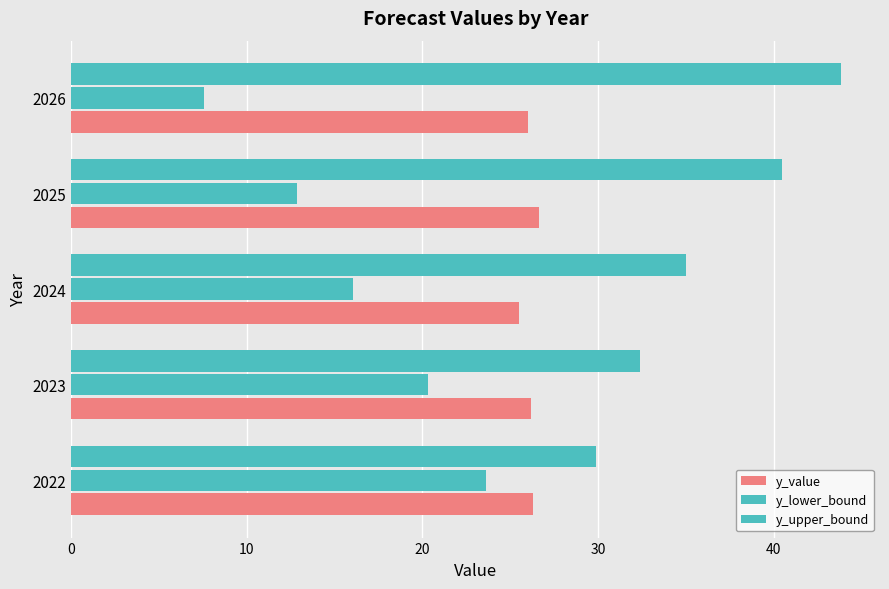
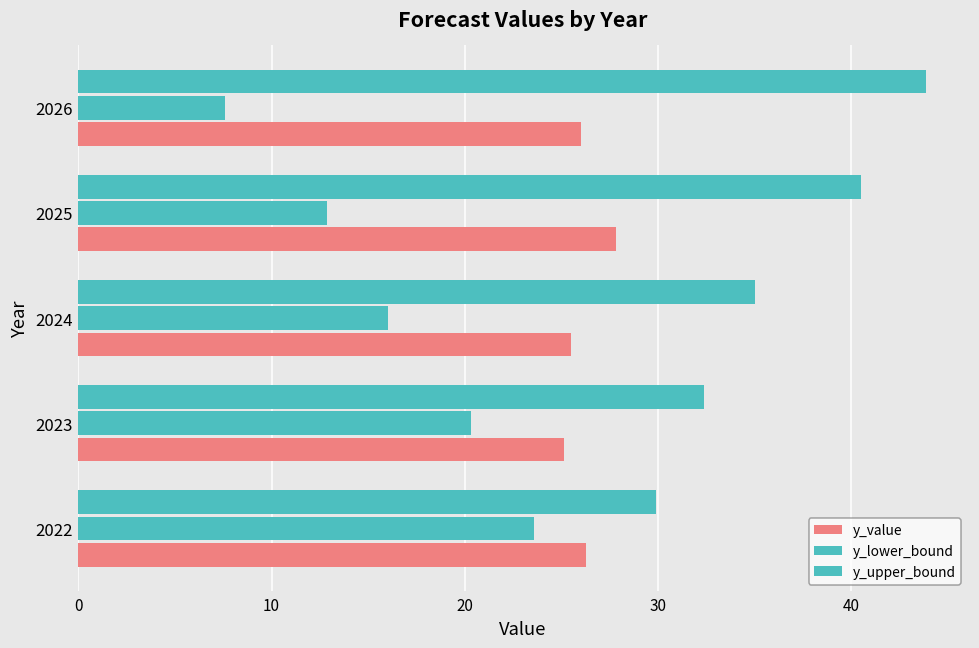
  {
    "y_value": {
      "2026": 26.0,
-     "2025": 26.6,
+     "2025": 27.8,
      "2024": 25.5,
-     "2023": 26.2,
+     "2023": 25.1,
      "2022": 26.3
    }
  }
